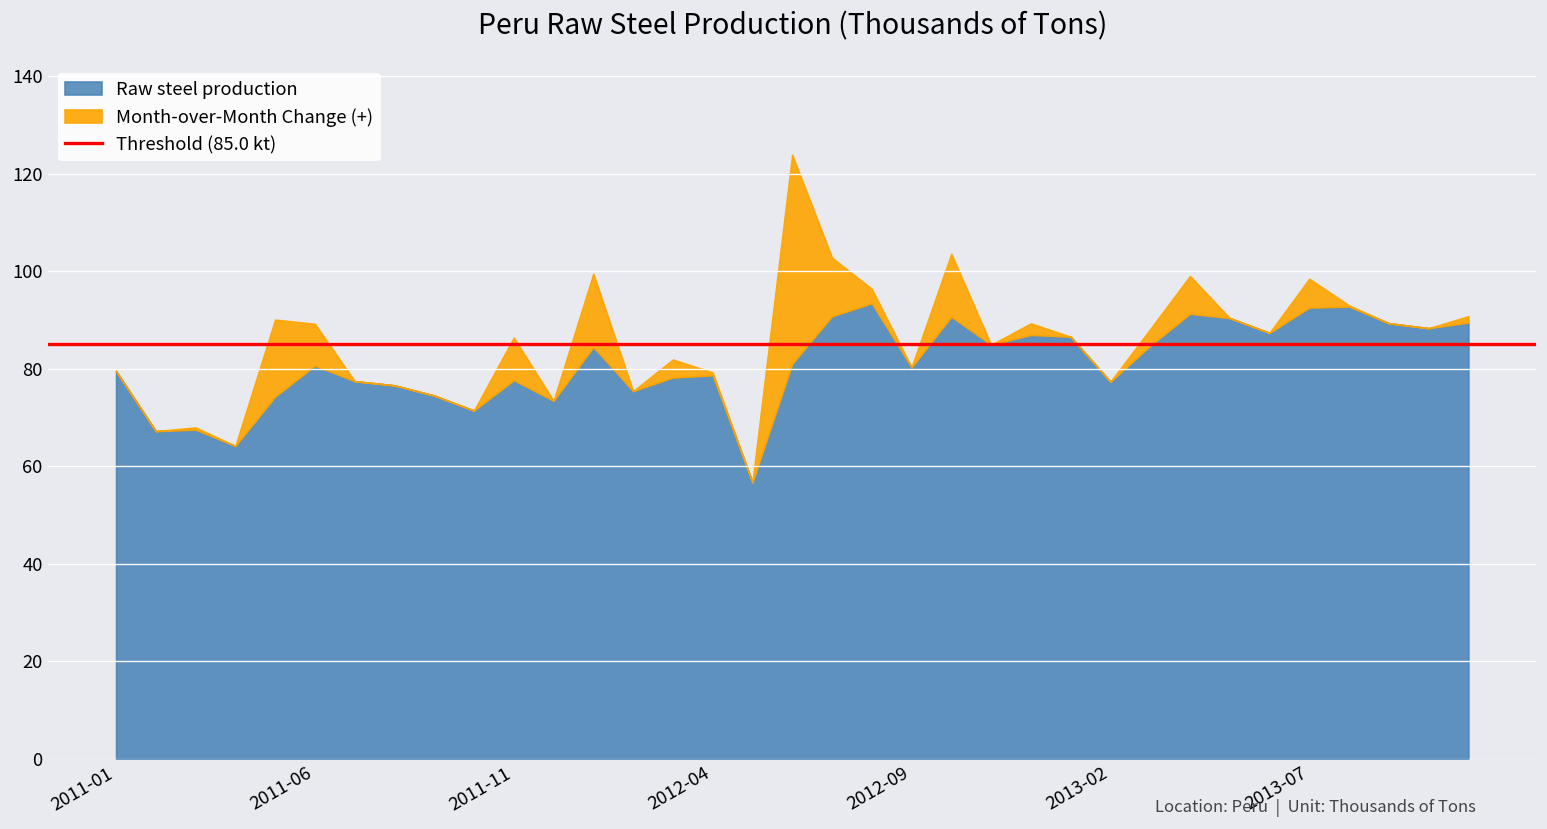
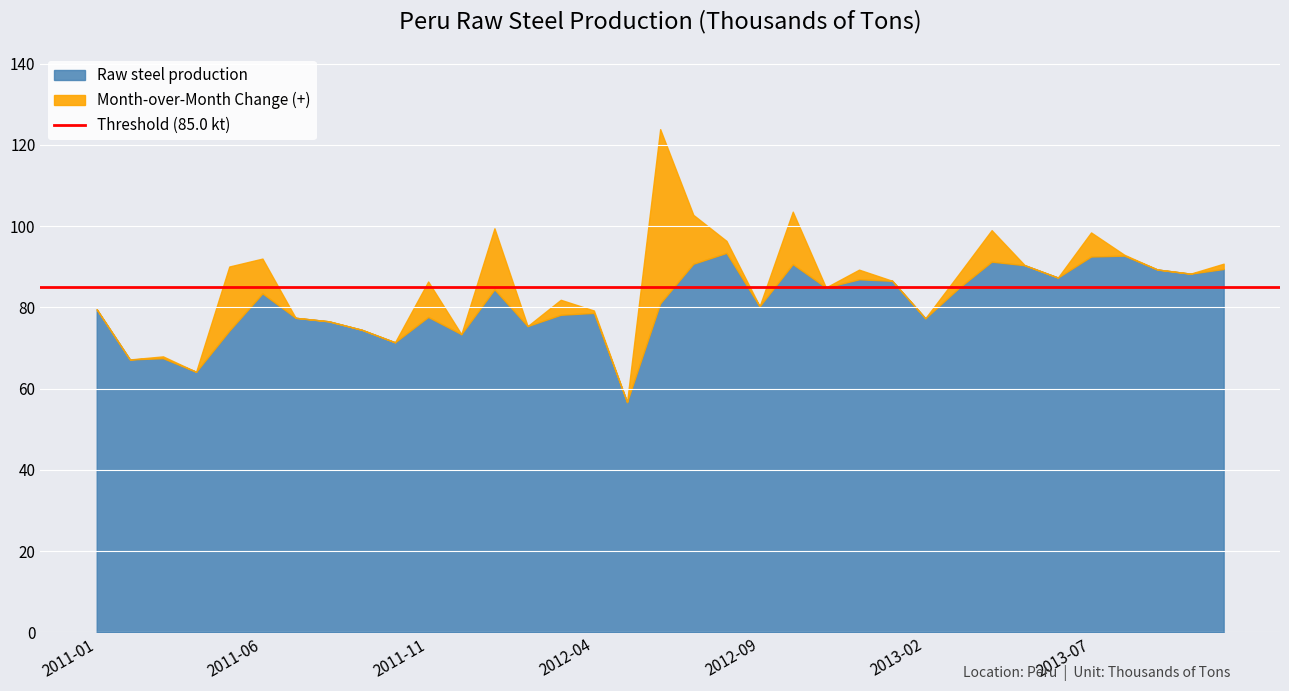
  {
    "Raw steel production": {
-     "2011-06": 81,
+     "2011-06": 83,
      "2011-11": 78,
      "2013-07": 92
    },
    "Month-over-Month Change (+)": {
      "2011-06": 9,
      "2011-11": 9,
      "2013-07": 6
    }
  }
